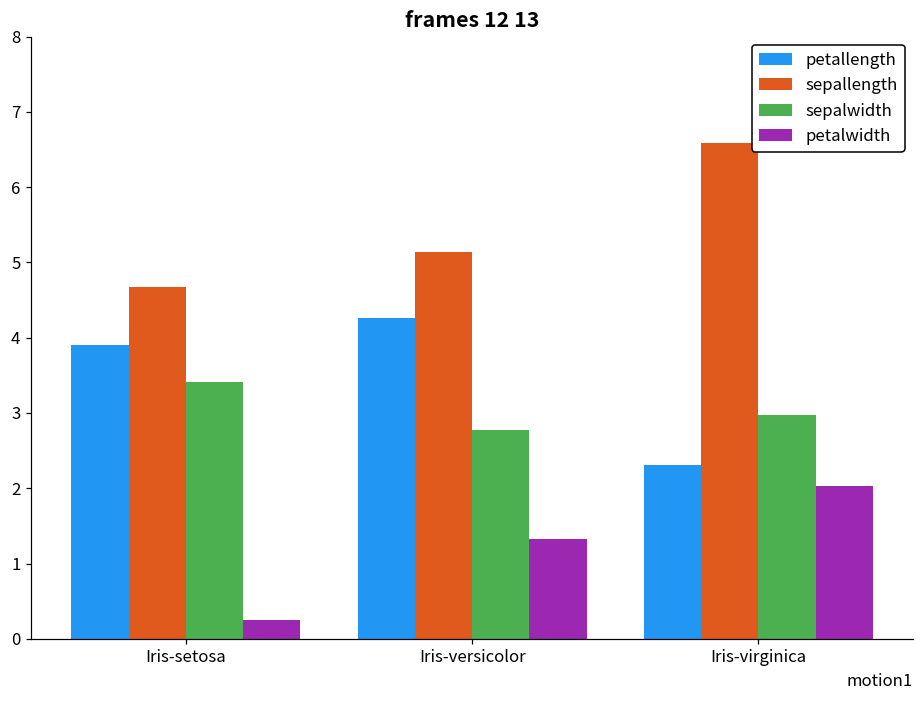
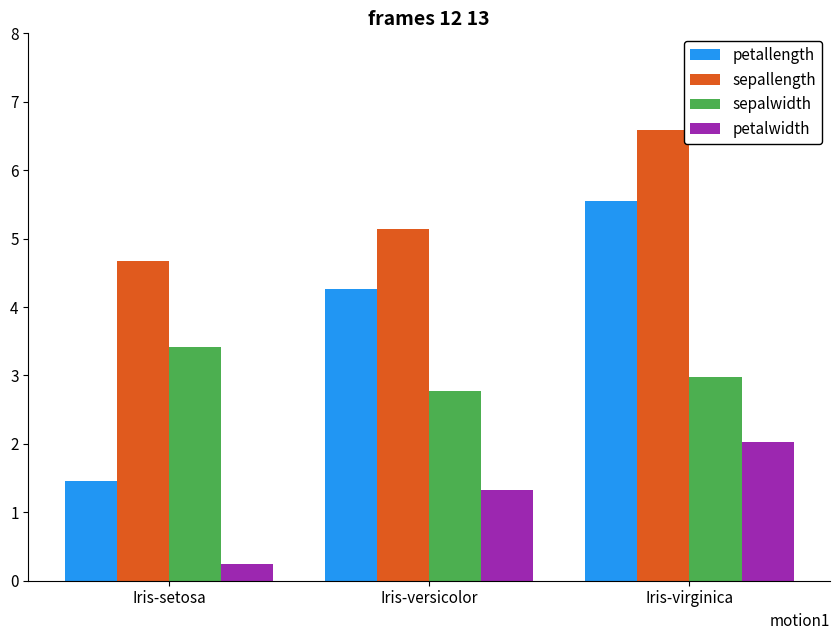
  {
    "petallength": {
-     "Iris-setosa": 3.9,
+     "Iris-setosa": 1.5,
      "Iris-versicolor": 4.3,
-     "Iris-virginica": 2.3
+     "Iris-virginica": 5.6
    },
    "sepallength": {
      "Iris-setosa": 4.7,
      "Iris-versicolor": 5.1,
      "Iris-virginica": 6.6
    },
    "sepalwidth": {
      "Iris-setosa": 3.4,
      "Iris-versicolor": 2.8,
      "Iris-virginica": 3.0
    },
    "petalwidth": {
      "Iris-setosa": 0.2,
      "Iris-versicolor": 1.3,
      "Iris-virginica": 2.0
    }
  }
